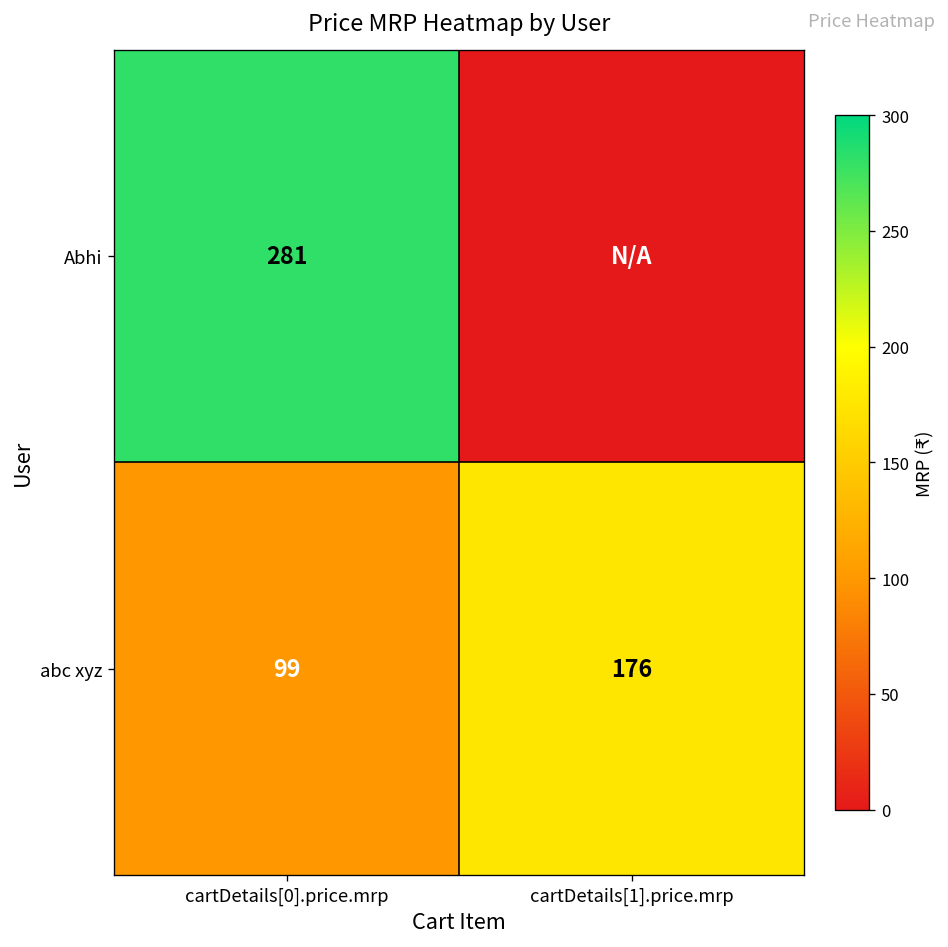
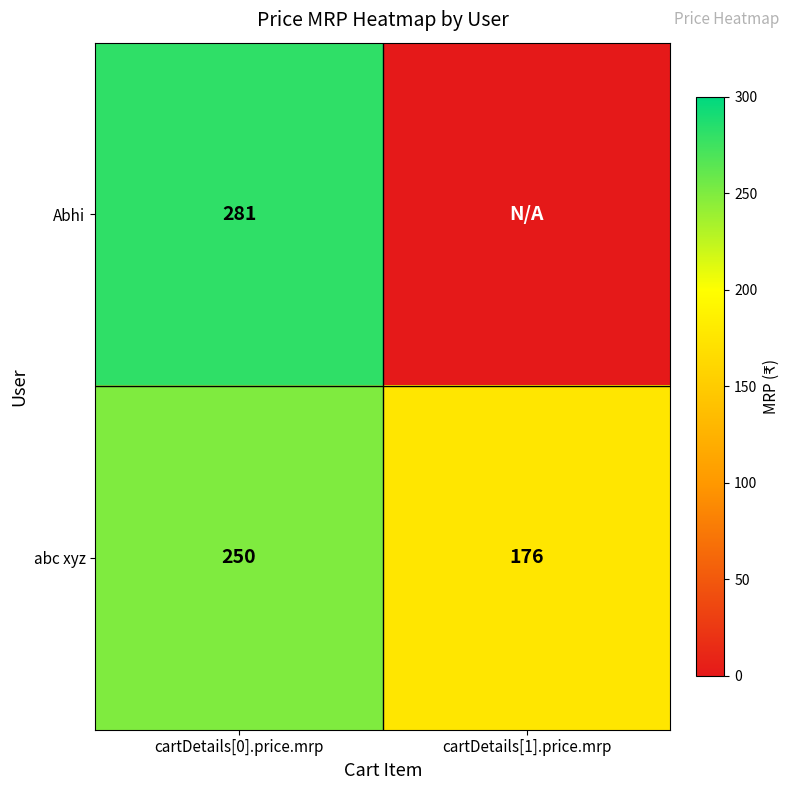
  {
    "Abhi": {
      "cartDetails[0].price.mrp": 281
    },
    "abc xyz": {
-     "cartDetails[0].price.mrp": 99,
+     "cartDetails[0].price.mrp": 250,
      "cartDetails[1].price.mrp": 176
    }
  }
